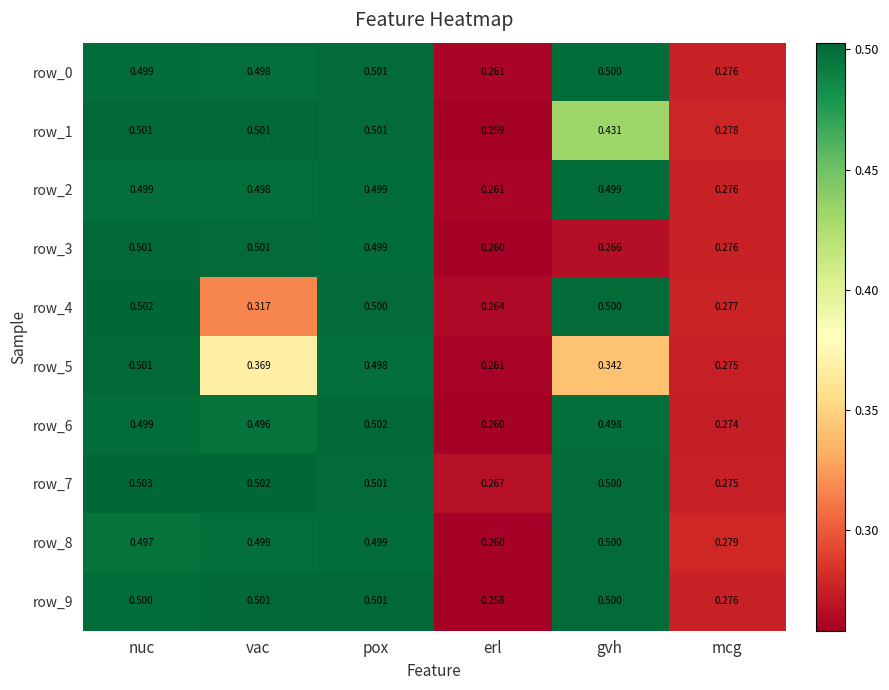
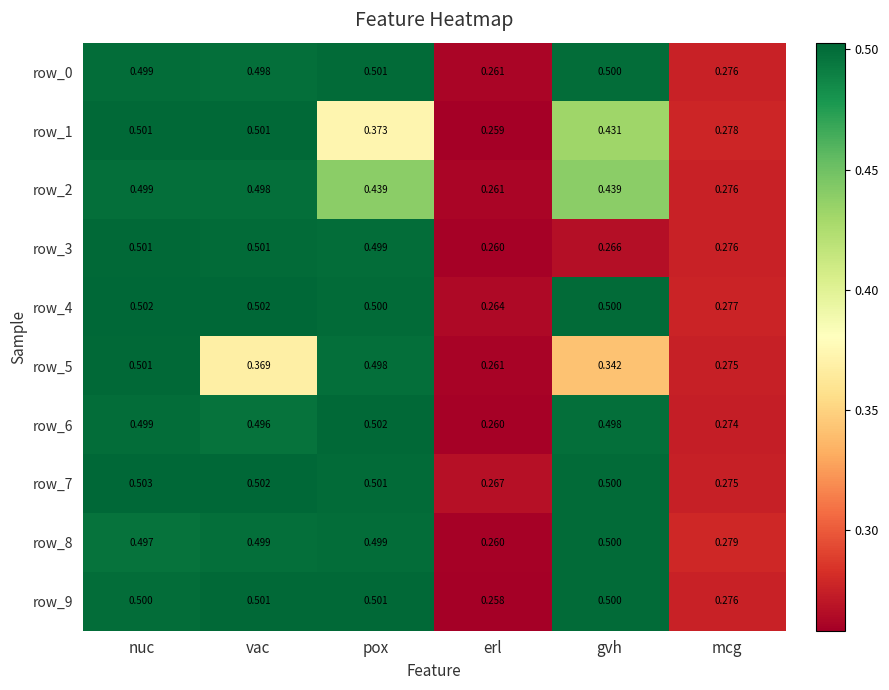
  {
    "row_0": {
      "nuc": 0.499,
      "vac": 0.498,
      "pox": 0.501,
      "erl": 0.261,
      "gvh": 0.500,
      "mcg": 0.276
    },
    "row_1": {
      "nuc": 0.501,
      "vac": 0.501,
-     "pox": 0.501,
+     "pox": 0.373,
      "erl": 0.259,
      "gvh": 0.431,
      "mcg": 0.278
    },
    "row_2": {
      "nuc": 0.499,
      "vac": 0.498,
-     "pox": 0.499,
+     "pox": 0.439,
      "erl": 0.261,
-     "gvh": 0.499,
+     "gvh": 0.439,
      "mcg": 0.276
    },
    "row_3": {
      "nuc": 0.501,
      "vac": 0.501,
      "pox": 0.499,
      "erl": 0.260,
      "gvh": 0.266,
      "mcg": 0.276
    },
    "row_4": {
      "nuc": 0.502,
-     "vac": 0.317,
+     "vac": 0.502,
      "pox": 0.500,
      "erl": 0.264,
      "gvh": 0.500,
      "mcg": 0.277
    },
    "row_5": {
      "nuc": 0.501,
      "vac": 0.369,
      "pox": 0.498,
      "erl": 0.261,
      "gvh": 0.342,
      "mcg": 0.275
    },
    "row_6": {
      "nuc": 0.499,
      "vac": 0.496,
      "pox": 0.502,
      "erl": 0.260,
      "gvh": 0.498,
      "mcg": 0.274
    },
    "row_7": {
      "nuc": 0.503,
      "vac": 0.502,
      "pox": 0.501,
      "erl": 0.267,
      "gvh": 0.500,
      "mcg": 0.275
    },
    "row_8": {
      "nuc": 0.497,
      "vac": 0.499,
      "pox": 0.499,
      "erl": 0.260,
      "gvh": 0.500,
      "mcg": 0.279
    },
    "row_9": {
      "nuc": 0.500,
      "vac": 0.501,
      "pox": 0.501,
      "erl": 0.258,
      "gvh": 0.500,
      "mcg": 0.276
    }
  }
